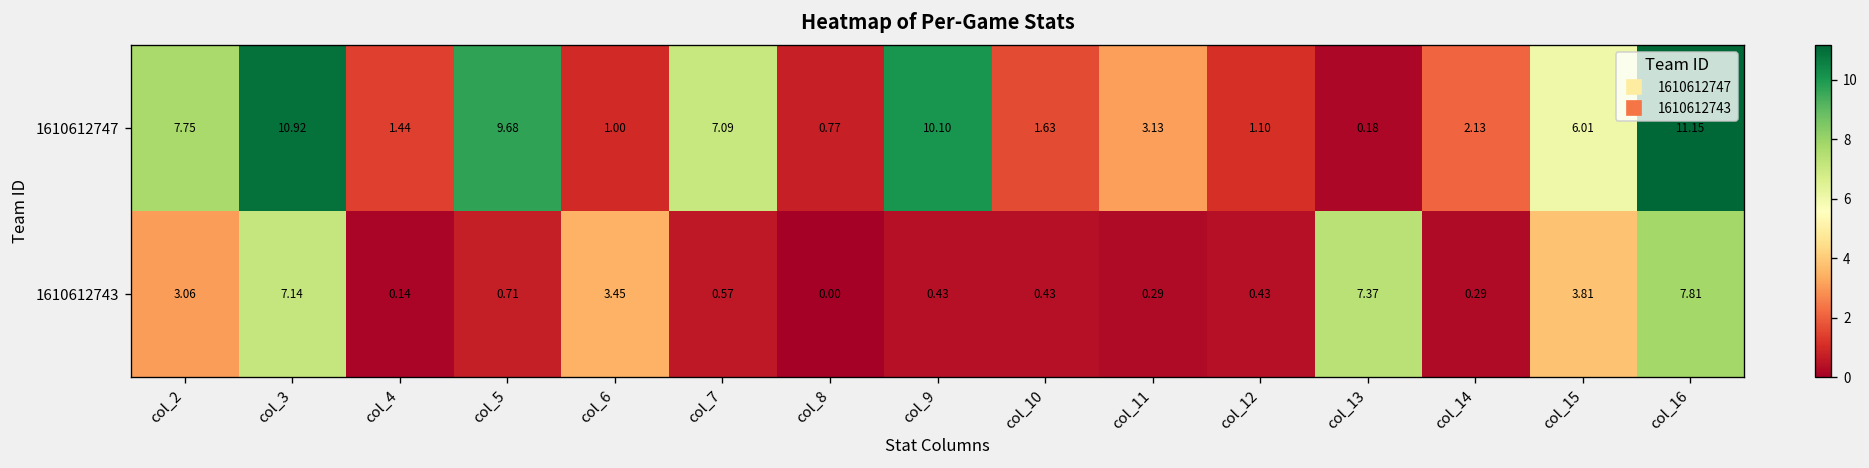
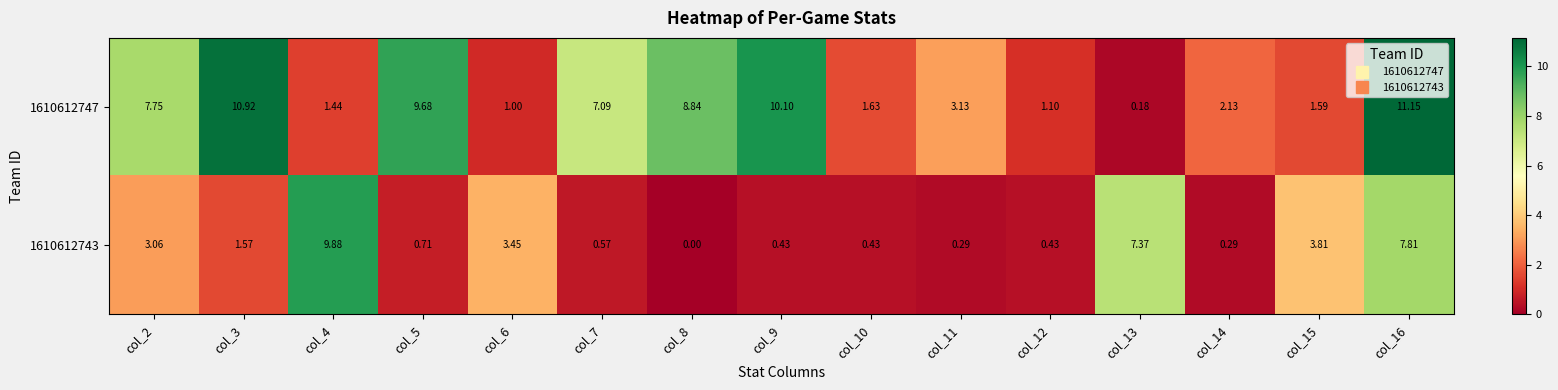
  {
    "1610612747": {
      "col_2": 7.75,
      "col_3": 10.92,
      "col_4": 1.44,
      "col_5": 9.68,
      "col_6": 1.00,
      "col_7": 7.09,
-     "col_8": 0.77,
+     "col_8": 8.84,
      "col_9": 10.10,
      "col_10": 1.63,
      "col_11": 3.13,
      "col_12": 1.10,
      "col_13": 0.18,
      "col_14": 2.13,
-     "col_15": 6.01,
+     "col_15": 1.59,
      "col_16": 11.15
    },
    "1610612743": {
      "col_2": 3.06,
-     "col_3": 7.14,
-     "col_4": 0.14,
+     "col_3": 1.57,
+     "col_4": 9.88,
      "col_5": 0.71,
      "col_6": 3.45,
      "col_7": 0.57,
      "col_8": 0.00,
      "col_9": 0.43,
      "col_10": 0.43,
      "col_11": 0.29,
      "col_12": 0.43,
      "col_13": 7.37,
      "col_14": 0.29,
      "col_15": 3.81,
      "col_16": 7.81
    }
  }
